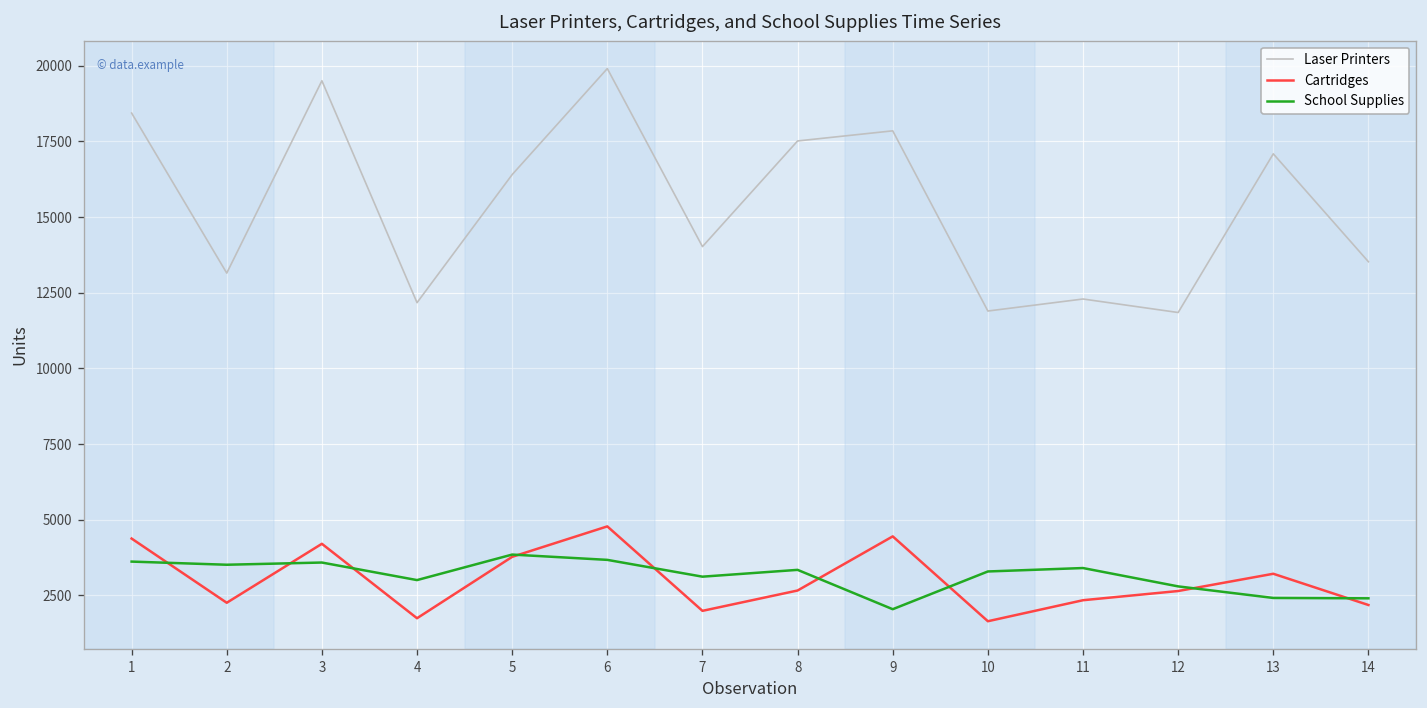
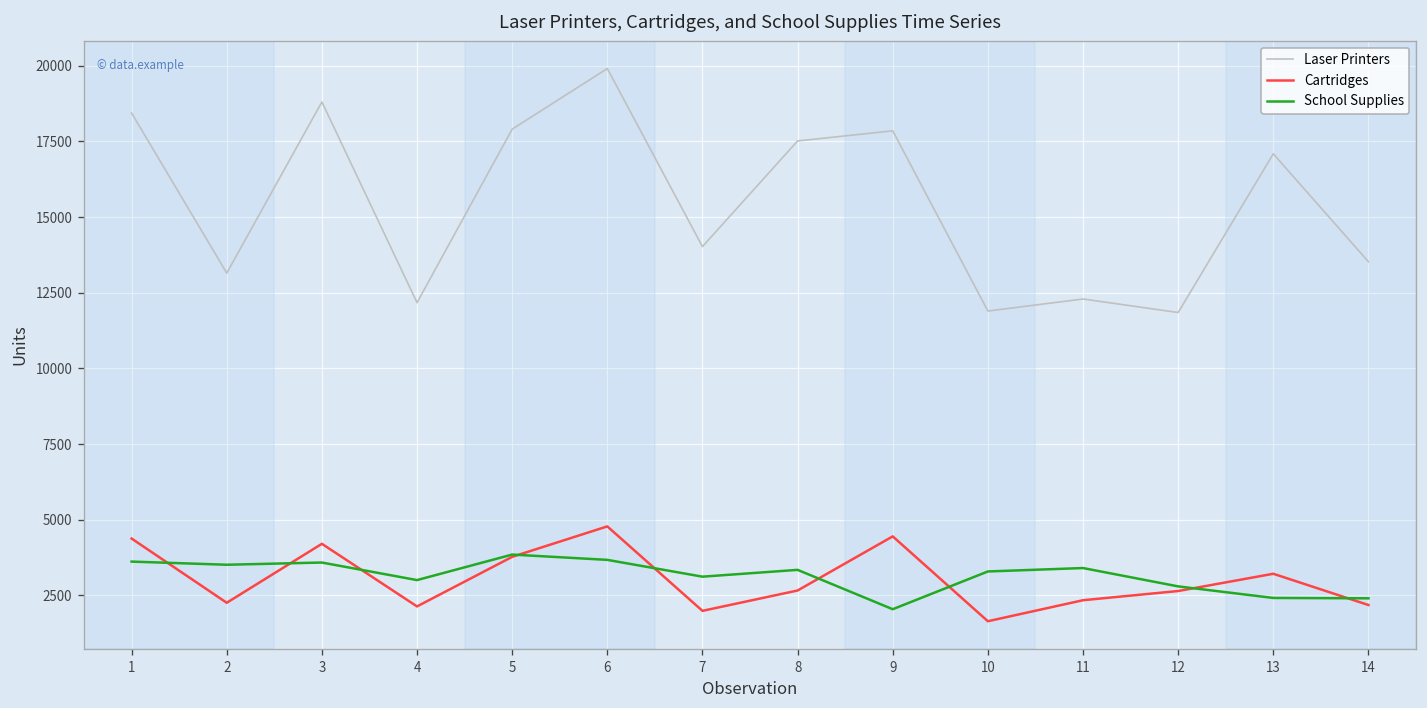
  {
    "Laser Printers": {
      "1": 18400,
      "2": 13100,
-     "3": 19500,
+     "3": 18800,
      "4": 12200,
-     "5": 16400,
+     "5": 17900,
      "6": 19900,
      "7": 14000,
      "8": 17500,
      "9": 17800,
      "10": 11900,
      "11": 12300,
      "12": 11800,
      "13": 17100,
      "14": 13500
    },
    "Cartridges": {
      "1": 4400,
      "2": 2300,
      "3": 4200,
-     "4": 1700,
+     "4": 2100,
      "6": 4800,
      "7": 2000,
      "8": 2700,
      "9": 4500,
      "10": 1600,
      "11": 2300,
      "12": 2600,
      "13": 3200,
      "14": 2200
    },
    "School Supplies": {
      "1": 3600,
      "2": 3500,
      "3": 3600,
      "4": 3000,
      "6": 3700,
      "7": 3100,
      "8": 3300,
      "9": 2000,
      "10": 3300,
      "11": 3400,
      "12": 2800,
      "13": 2400,
      "14": 2400
    }
  }
